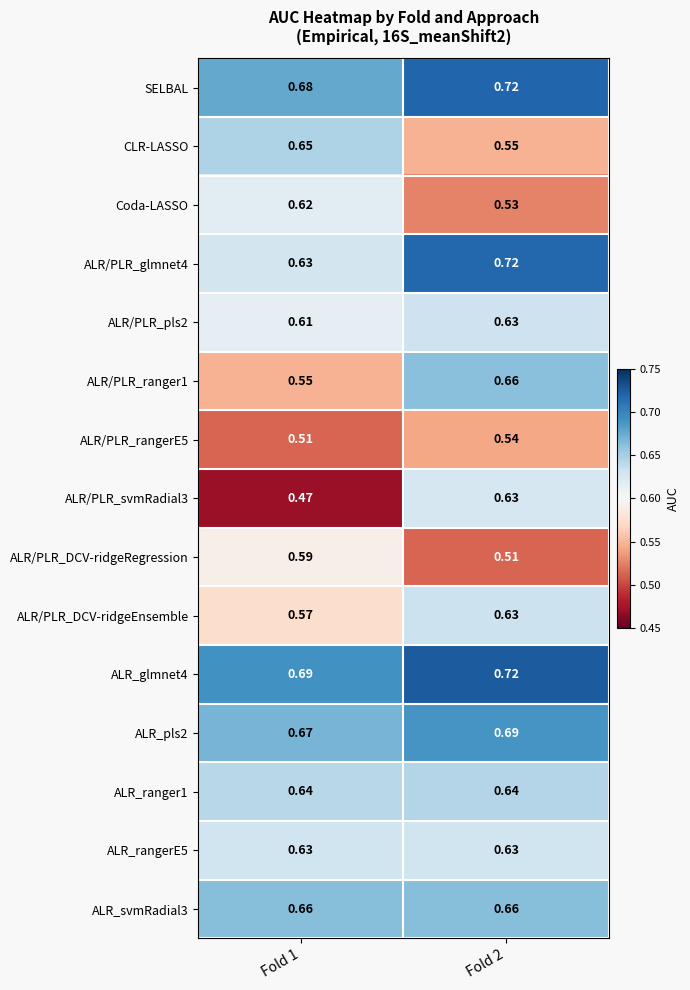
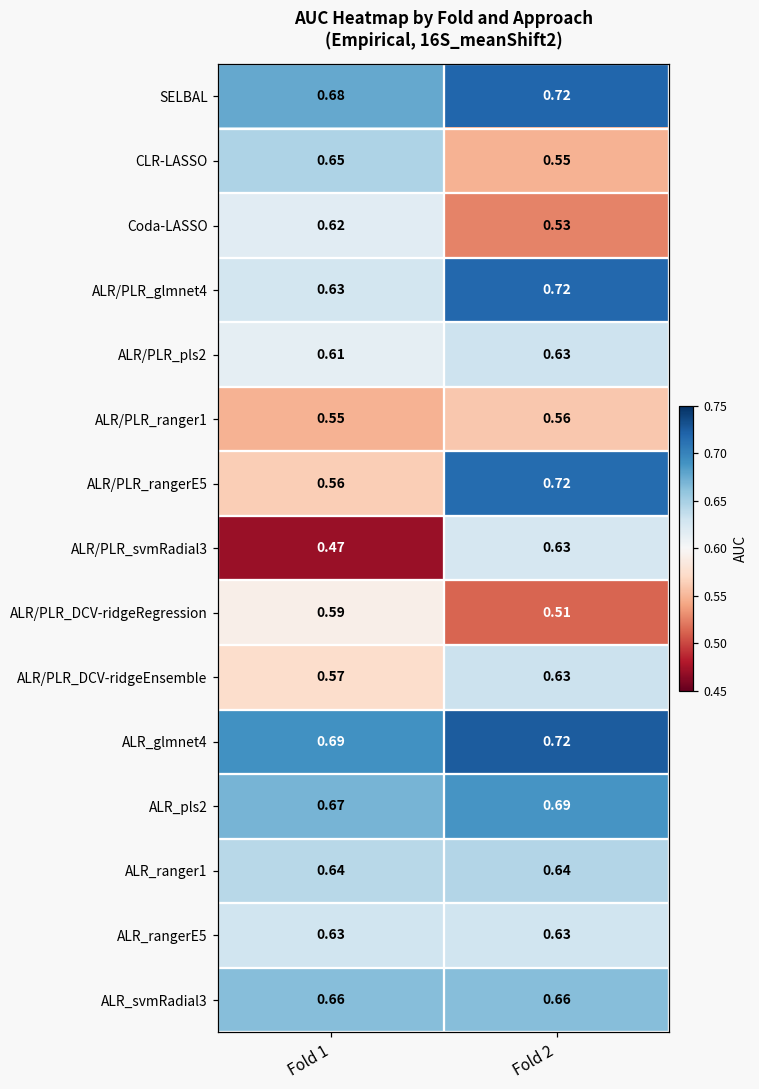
  {
    "SELBAL": {
      "Fold 1": 0.68,
      "Fold 2": 0.72
    },
    "CLR-LASSO": {
      "Fold 1": 0.65,
      "Fold 2": 0.55
    },
    "Coda-LASSO": {
      "Fold 1": 0.62,
      "Fold 2": 0.53
    },
    "ALR/PLR_glmnet4": {
      "Fold 1": 0.63,
      "Fold 2": 0.72
    },
    "ALR/PLR_pls2": {
      "Fold 1": 0.61,
      "Fold 2": 0.63
    },
    "ALR/PLR_ranger1": {
      "Fold 1": 0.55,
-     "Fold 2": 0.66
+     "Fold 2": 0.56
    },
    "ALR/PLR_rangerE5": {
-     "Fold 1": 0.51,
-     "Fold 2": 0.54
+     "Fold 1": 0.56,
+     "Fold 2": 0.72
    },
    "ALR/PLR_svmRadial3": {
      "Fold 1": 0.47,
      "Fold 2": 0.63
    },
    "ALR/PLR_DCV-ridgeRegression": {
      "Fold 1": 0.59,
      "Fold 2": 0.51
    },
    "ALR/PLR_DCV-ridgeEnsemble": {
      "Fold 1": 0.57,
      "Fold 2": 0.63
    },
    "ALR_glmnet4": {
      "Fold 1": 0.69,
      "Fold 2": 0.72
    },
    "ALR_pls2": {
      "Fold 1": 0.67,
      "Fold 2": 0.69
    },
    "ALR_ranger1": {
      "Fold 1": 0.64,
      "Fold 2": 0.64
    },
    "ALR_rangerE5": {
      "Fold 1": 0.63,
      "Fold 2": 0.63
    },
    "ALR_svmRadial3": {
      "Fold 1": 0.66,
      "Fold 2": 0.66
    }
  }
